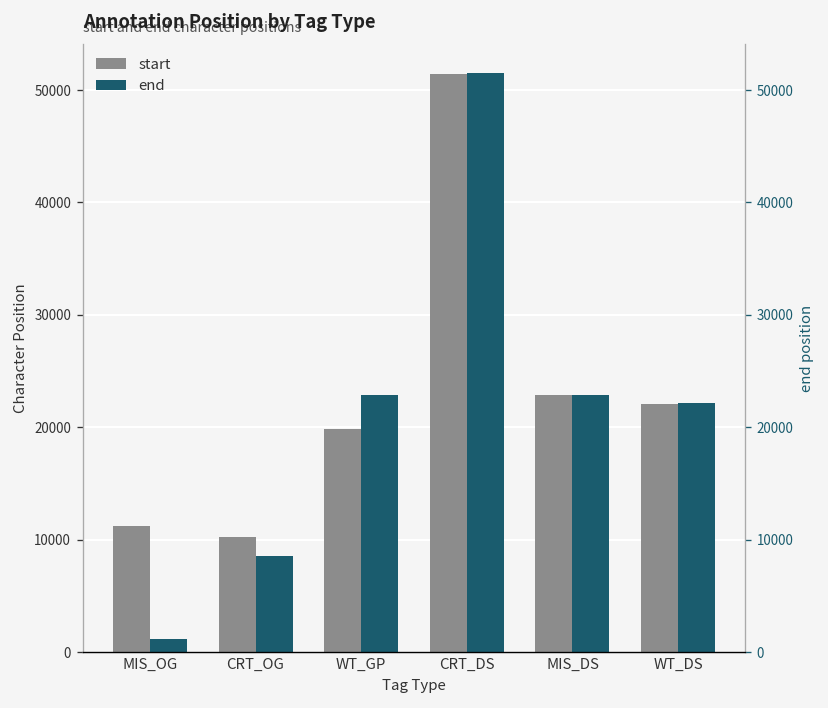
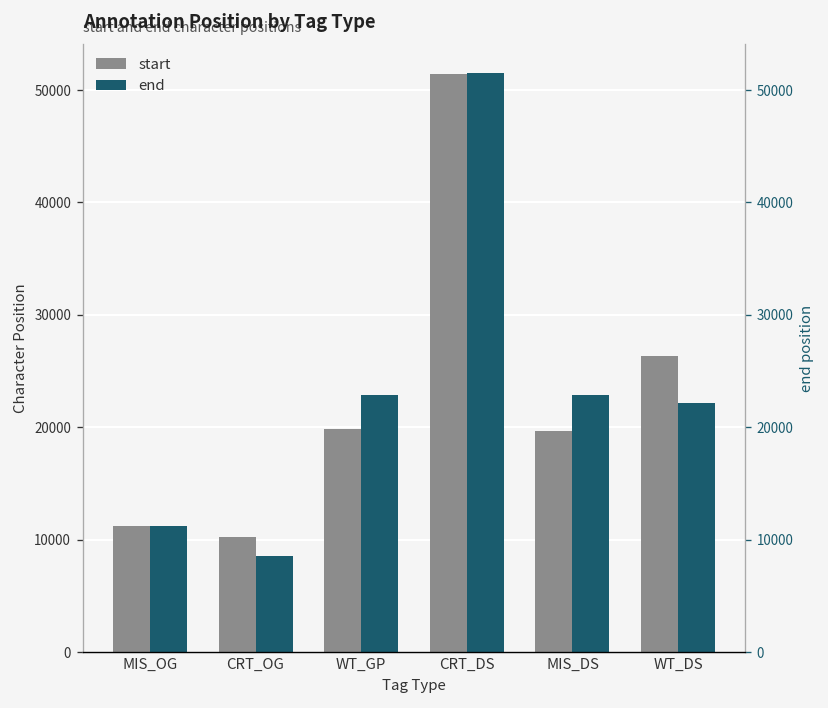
  {
    "start": {
      "MIS_OG": 11000,
      "CRT_OG": 10000,
      "WT_GP": 20000,
      "CRT_DS": 51000,
-     "MIS_DS": 23000,
-     "WT_DS": 22000
+     "MIS_DS": 20000,
+     "WT_DS": 26000
    },
    "end": {
-     "MIS_OG": 1000,
+     "MIS_OG": 11000,
      "CRT_OG": 9000,
      "WT_GP": 23000,
      "CRT_DS": 51000,
      "MIS_DS": 23000,
      "WT_DS": 22000
    }
  }
